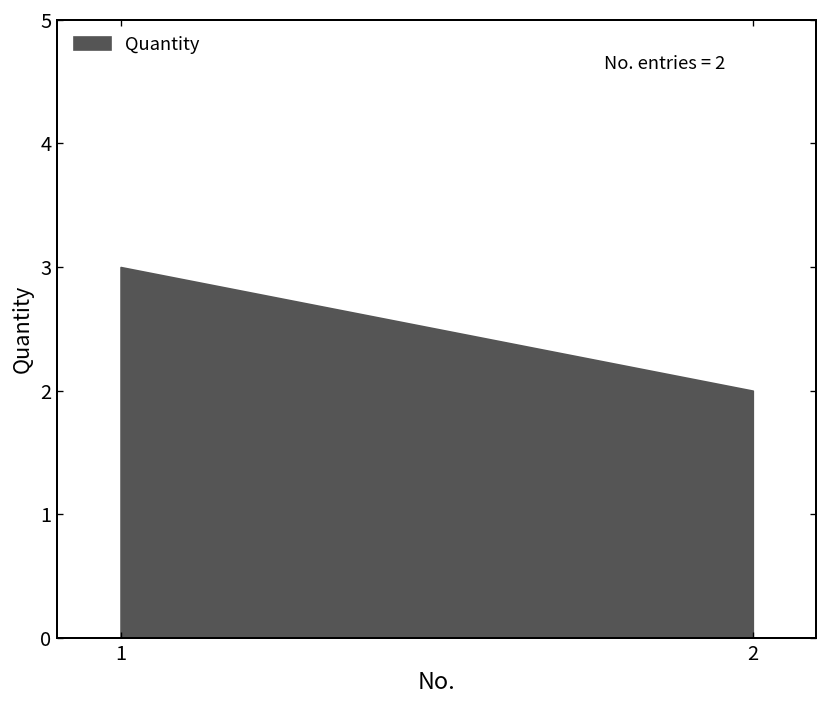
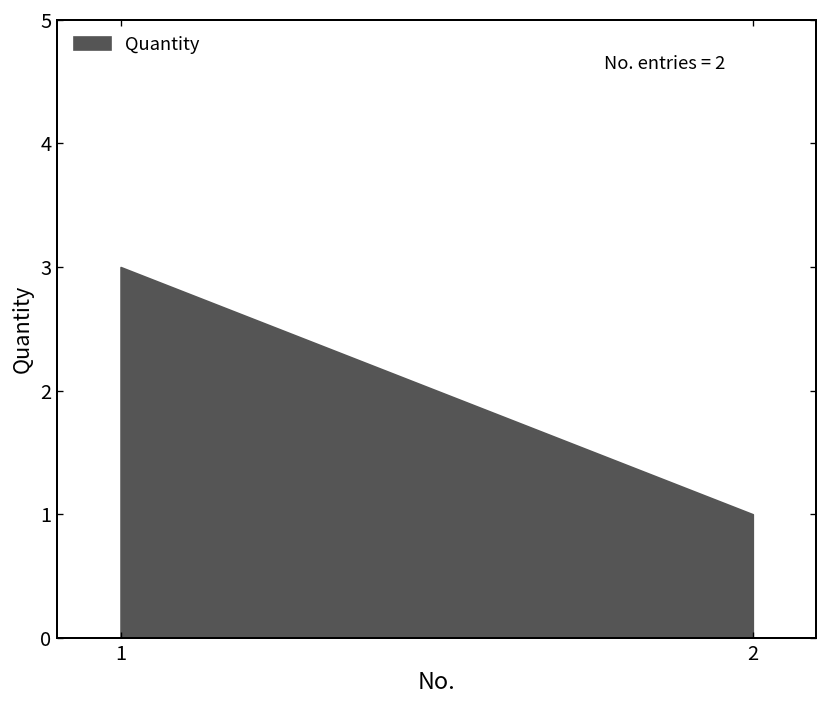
  {
    "1": 3,
-   "2": 2
+   "2": 1
  }
